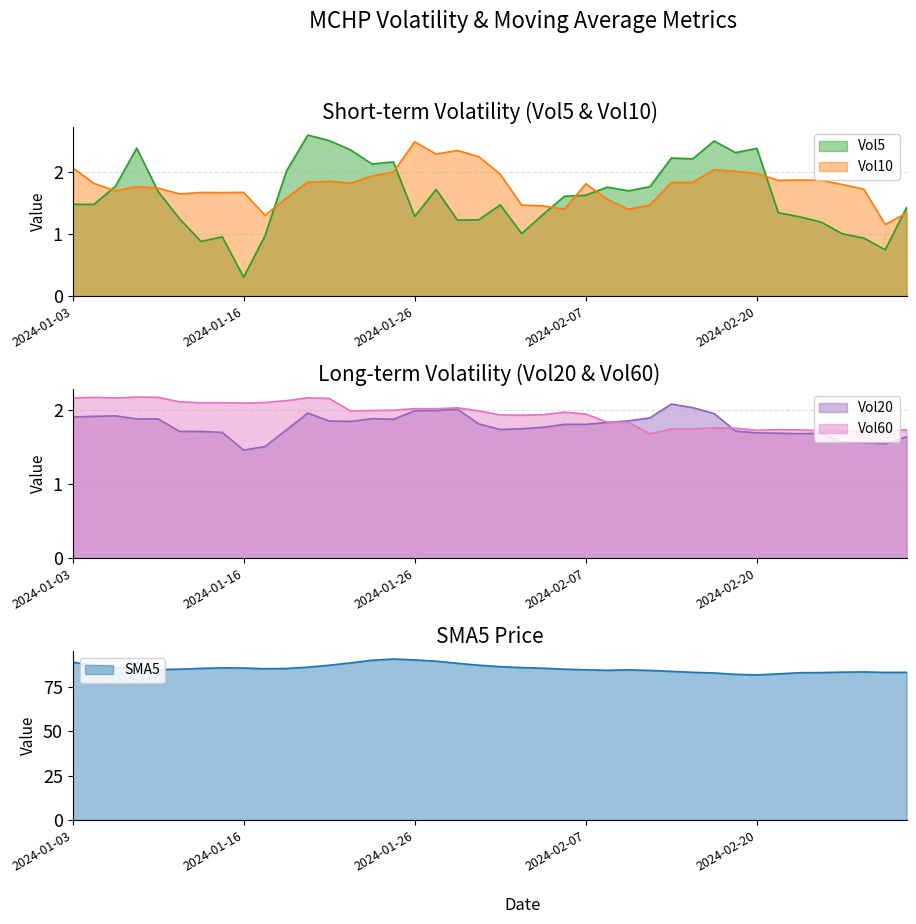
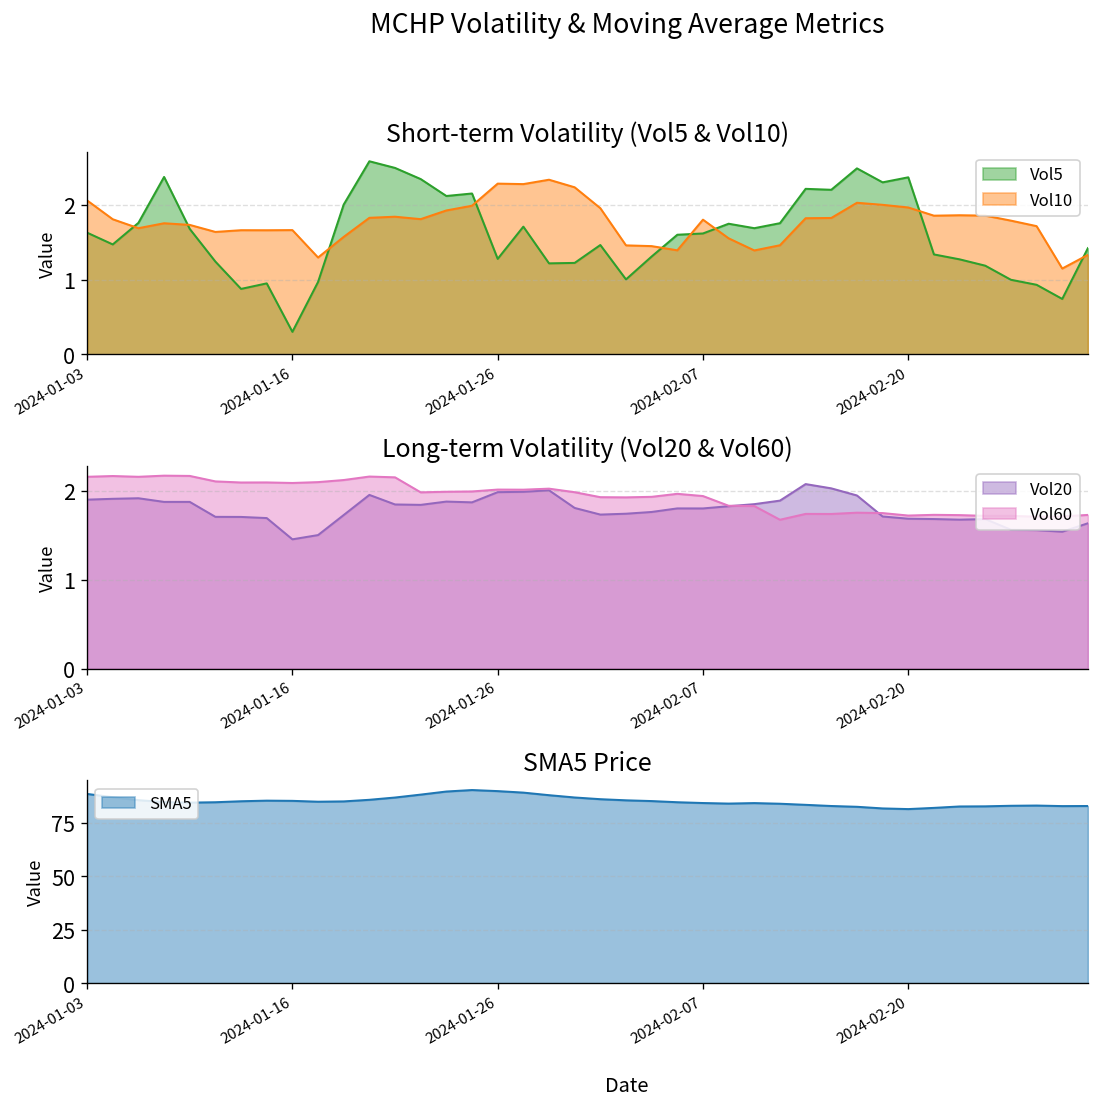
  {
    "Short-term Volatility (Vol5 & Vol10)": {
      "Vol5": {
-       "2024-01-03": 1.5,
+       "2024-01-03": 1.6,
        "2024-01-16": 0.3,
        "2024-01-26": 1.3,
        "2024-02-07": 1.6,
        "2024-02-20": 2.4
      },
      "Vol10": {
        "2024-01-03": 2.1,
        "2024-01-16": 1.7,
-       "2024-01-26": 2.5,
+       "2024-01-26": 2.3,
        "2024-02-07": 1.8,
        "2024-02-20": 2.0
      }
    },
    "SMA5 Price": {
      "2024-01-03": 89,
      "2024-01-16": 85,
      "2024-01-26": 90,
      "2024-02-07": 84,
      "2024-02-20": 82
    }
  }
